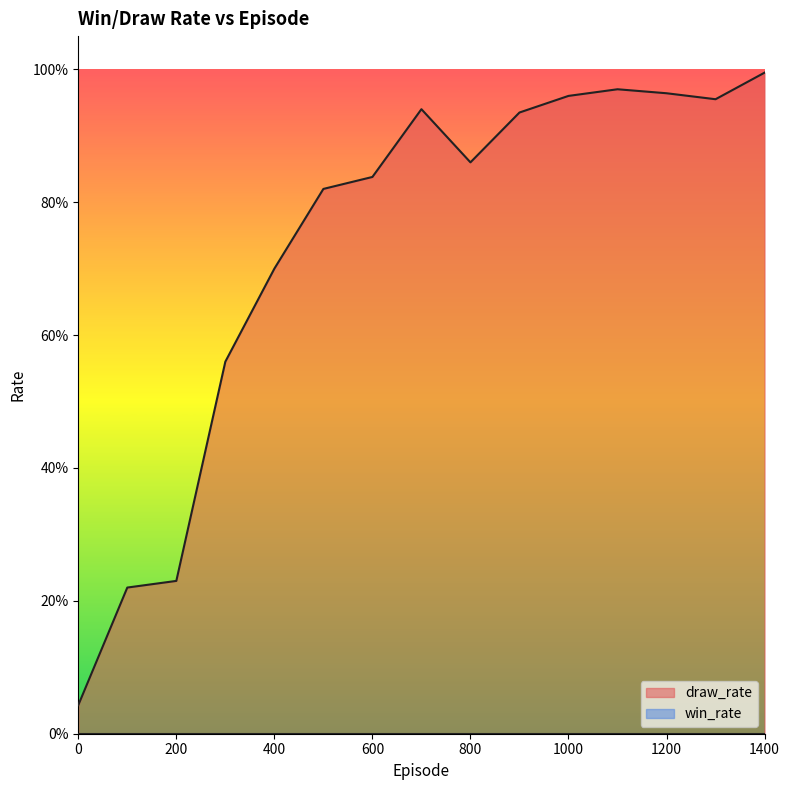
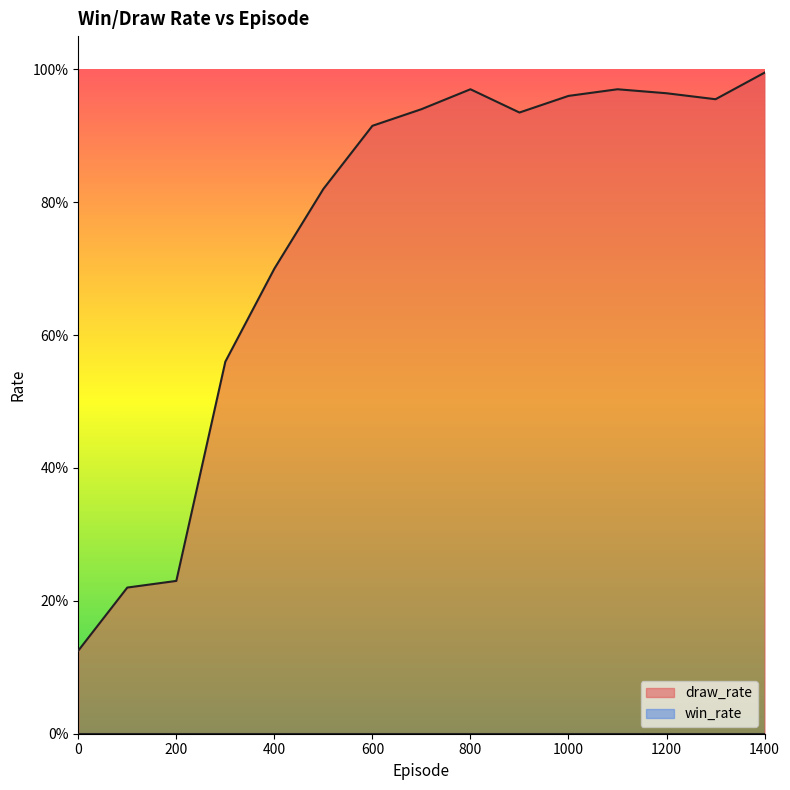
  {
    "draw_rate": {
-     "0": "4%",
+     "0": "13%",
      "200": "23%",
      "400": "70%",
-     "600": "84%",
-     "800": "86%",
+     "600": "92%",
+     "800": "97%",
      "1000": "96%",
      "1200": "96%",
      "1400": "100%"
    },
    "win_rate": {
      "0": "0%",
      "200": "0%",
      "400": "0%",
      "600": "0%",
      "800": "0%",
      "1000": "0%",
      "1200": "0%",
      "1400": "0%"
    }
  }
